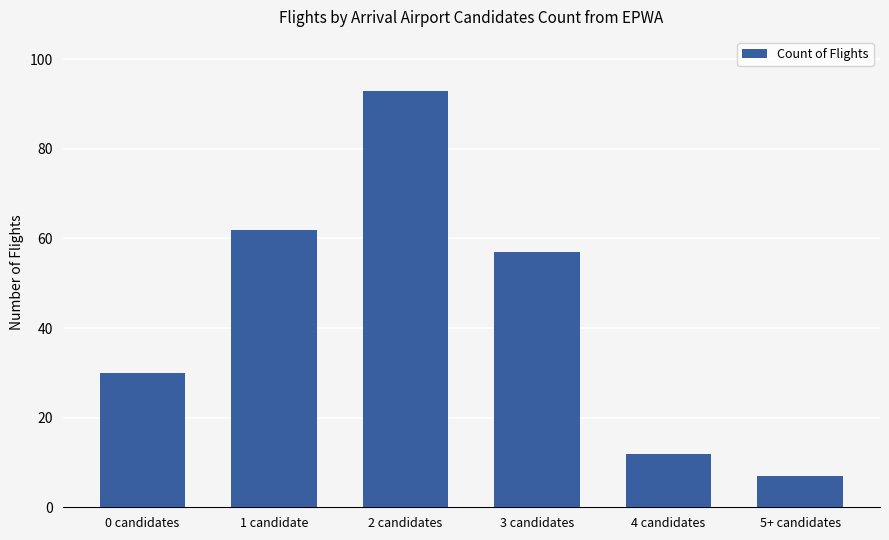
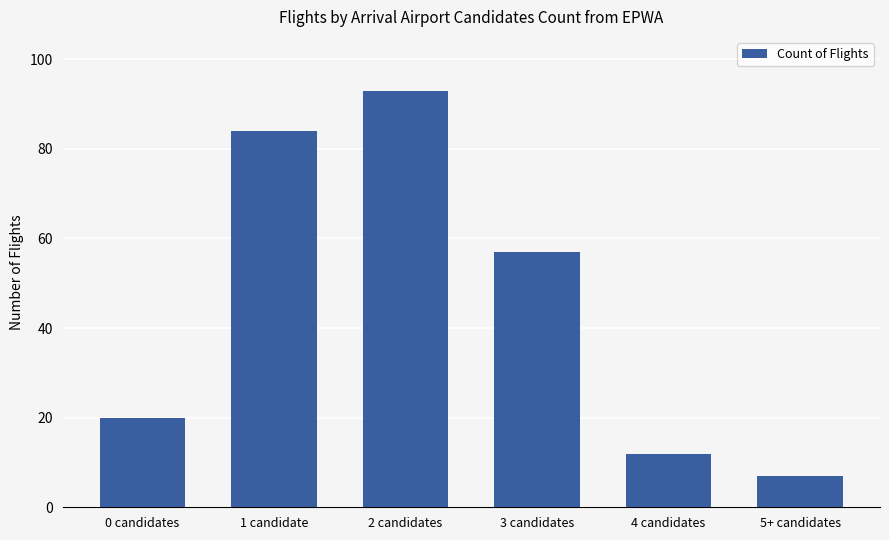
  {
-   "0 candidates": 30,
-   "1 candidate": 62,
+   "0 candidates": 20,
+   "1 candidate": 84,
    "2 candidates": 93,
    "3 candidates": 57,
    "4 candidates": 12,
    "5+ candidates": 7
  }
